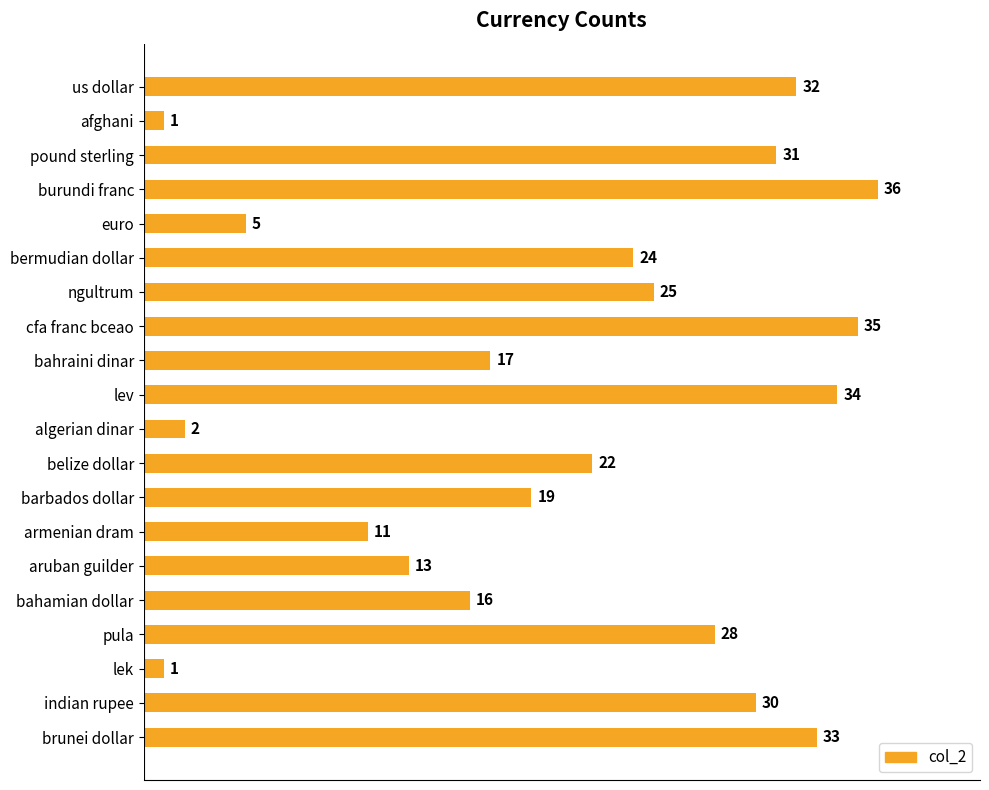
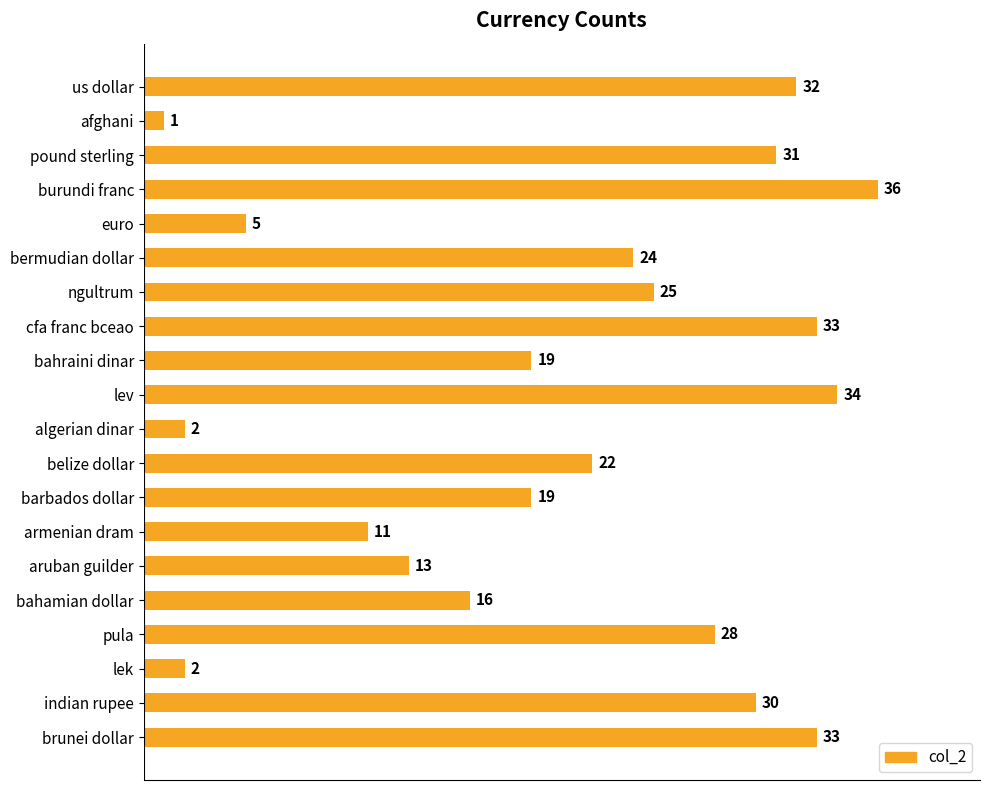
  {
    "us dollar": 32,
    "afghani": 1,
    "pound sterling": 31,
    "burundi franc": 36,
    "euro": 5,
    "bermudian dollar": 24,
    "ngultrum": 25,
-   "cfa franc bceao": 35,
-   "bahraini dinar": 17,
+   "cfa franc bceao": 33,
+   "bahraini dinar": 19,
    "lev": 34,
    "algerian dinar": 2,
    "belize dollar": 22,
    "barbados dollar": 19,
    "armenian dram": 11,
    "aruban guilder": 13,
    "bahamian dollar": 16,
    "pula": 28,
-   "lek": 1,
+   "lek": 2,
    "indian rupee": 30,
    "brunei dollar": 33
  }
